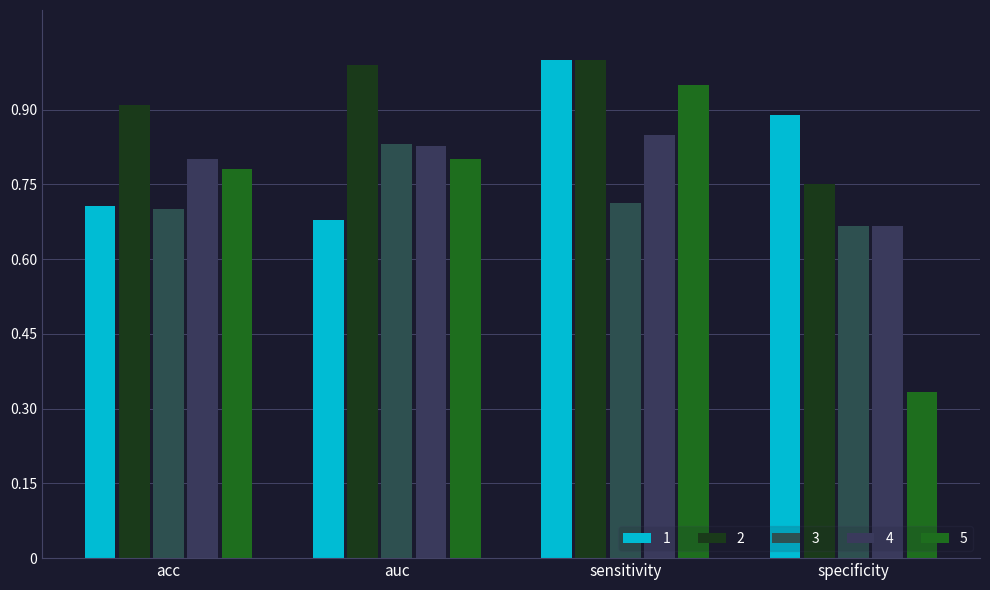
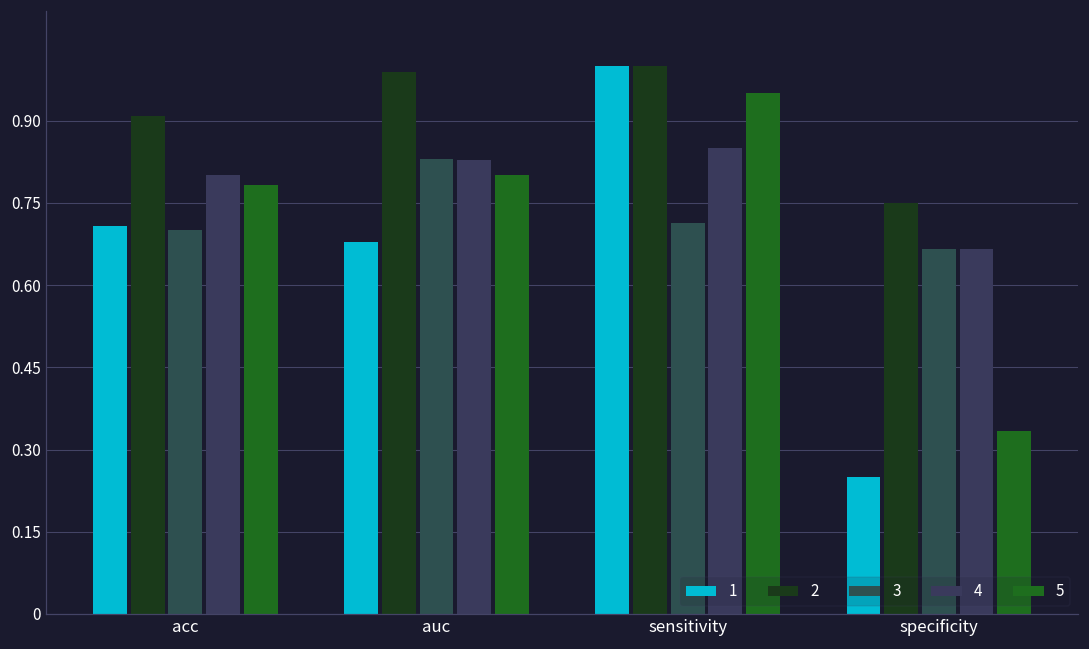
  {
    "1": {
      "acc": 0.71,
      "auc": 0.68,
      "sensitivity": 1.00,
-     "specificity": 0.89
+     "specificity": 0.25
    }
  }
